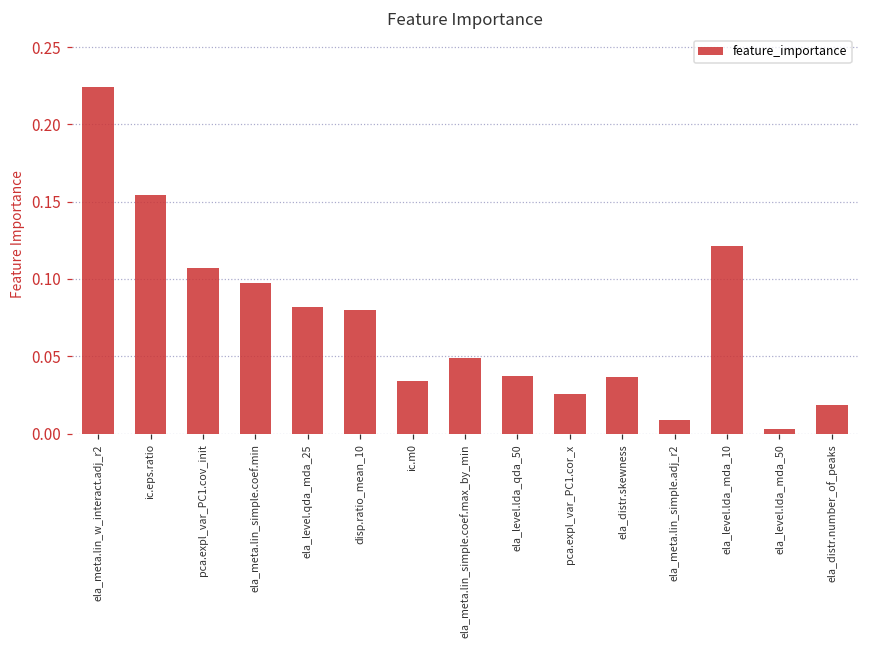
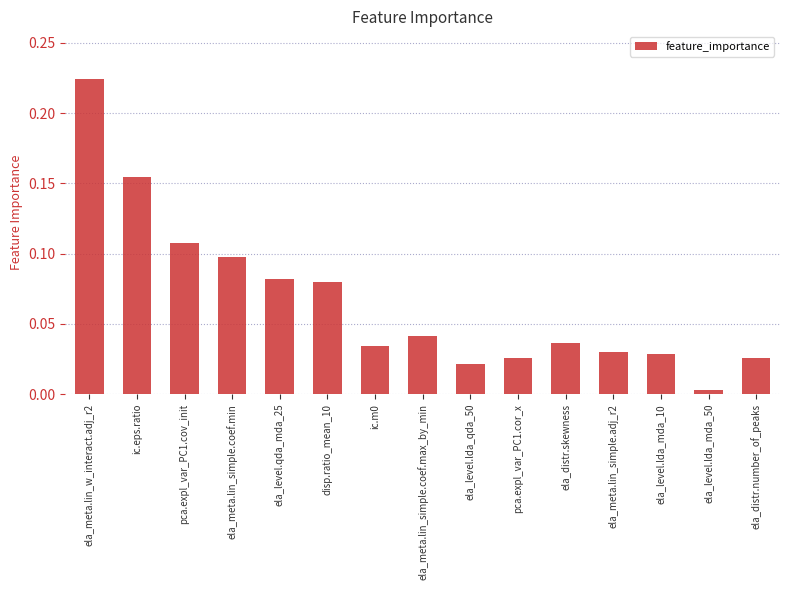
  {
    "ela_meta.lin_w_interact.adj_r2": 0.224,
    "ic.eps.ratio": 0.154,
    "pca.expl_var_PC1.cov_init": 0.107,
    "ela_meta.lin_simple.coef.min": 0.098,
    "ela_level.qda_mda_25": 0.082,
    "disp.ratio_mean_10": 0.080,
    "ic.m0": 0.034,
-   "ela_meta.lin_simple.coef.max_by_min": 0.049,
-   "ela_level.lda_qda_50": 0.037,
+   "ela_meta.lin_simple.coef.max_by_min": 0.042,
+   "ela_level.lda_qda_50": 0.022,
    "pca.expl_var_PC1.cor_x": 0.025,
    "ela_distr.skewness": 0.036,
-   "ela_meta.lin_simple.adj_r2": 0.009,
-   "ela_level.lda_mda_10": 0.121,
+   "ela_meta.lin_simple.adj_r2": 0.030,
+   "ela_level.lda_mda_10": 0.029,
    "ela_level.lda_mda_50": 0.003,
-   "ela_distr.number_of_peaks": 0.019
+   "ela_distr.number_of_peaks": 0.026
  }
